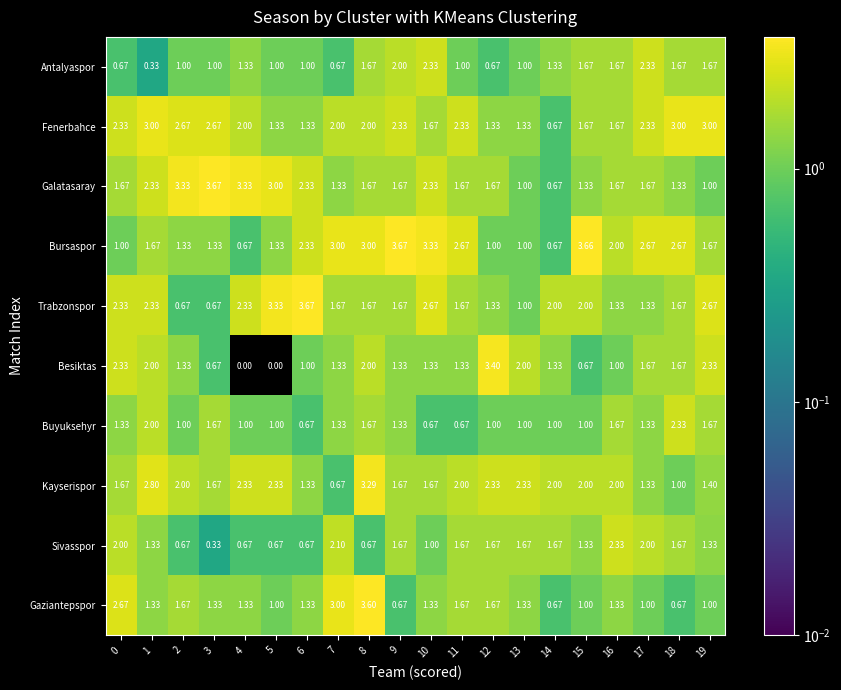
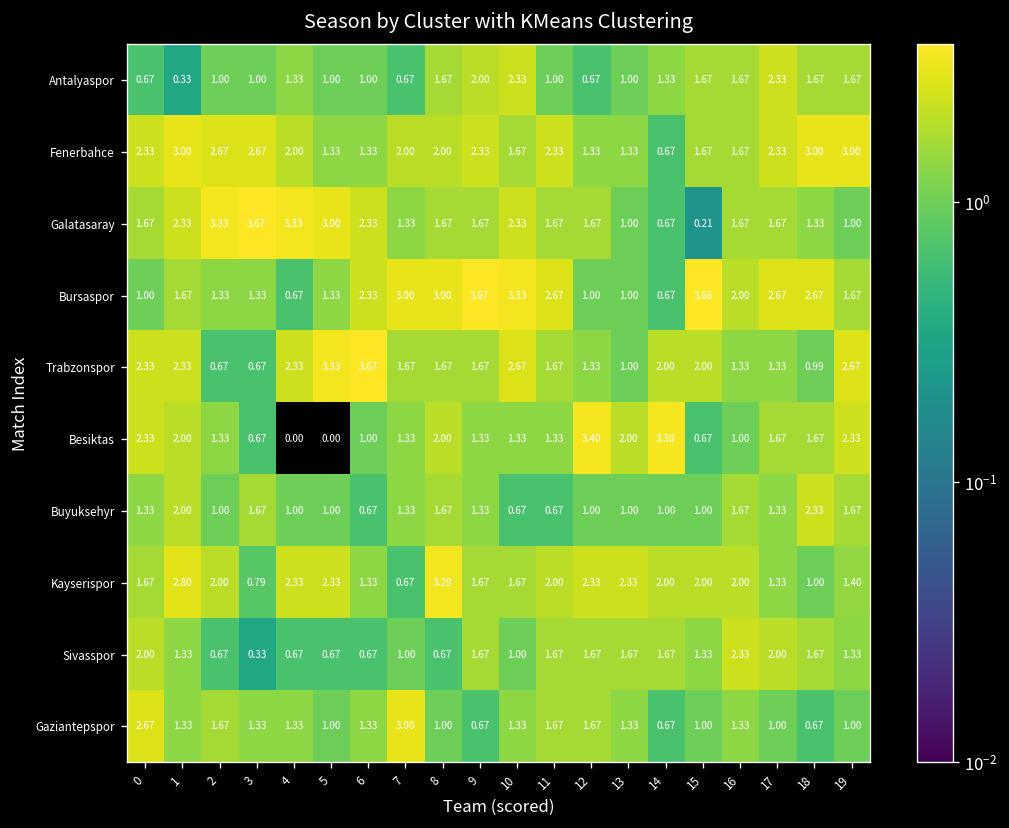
  {
    "Antalyaspor": {
      "0": 0.67,
      "1": 0.33,
      "2": 1.00,
      "3": 1.00,
      "4": 1.33,
      "5": 1.00,
      "6": 1.00,
      "7": 0.67,
      "8": 1.67,
      "9": 2.00,
      "10": 2.33,
      "11": 1.00,
      "12": 0.67,
      "13": 1.00,
      "14": 1.33,
      "15": 1.67,
      "16": 1.67,
      "17": 2.33,
      "18": 1.67,
      "19": 1.67
    },
    "Fenerbahce": {
      "0": 2.33,
      "1": 3.00,
      "2": 2.67,
      "3": 2.67,
      "4": 2.00,
      "5": 1.33,
      "6": 1.33,
      "7": 2.00,
      "8": 2.00,
      "9": 2.33,
      "10": 1.67,
      "11": 2.33,
      "12": 1.33,
      "13": 1.33,
      "14": 0.67,
      "15": 1.67,
      "16": 1.67,
      "17": 2.33,
      "18": 3.00,
      "19": 3.00
    },
    "Galatasaray": {
      "0": 1.67,
      "1": 2.33,
      "2": 3.33,
      "3": 3.67,
      "4": 3.33,
      "5": 3.00,
      "6": 2.33,
      "7": 1.33,
      "8": 1.67,
      "9": 1.67,
      "10": 2.33,
      "11": 1.67,
      "12": 1.67,
      "13": 1.00,
      "14": 0.67,
-     "15": 1.33,
+     "15": 0.21,
      "16": 1.67,
      "17": 1.67,
      "18": 1.33,
      "19": 1.00
    },
    "Bursaspor": {
      "0": 1.00,
      "1": 1.67,
      "2": 1.33,
      "3": 1.33,
      "4": 0.67,
      "5": 1.33,
      "6": 2.33,
      "7": 3.00,
      "8": 3.00,
      "9": 3.67,
      "10": 3.33,
      "11": 2.67,
      "12": 1.00,
      "13": 1.00,
      "14": 0.67,
      "15": 3.66,
      "16": 2.00,
      "17": 2.67,
      "18": 2.67,
      "19": 1.67
    },
    "Trabzonspor": {
      "0": 2.33,
      "1": 2.33,
      "2": 0.67,
      "3": 0.67,
      "4": 2.33,
      "5": 3.33,
      "6": 3.67,
      "7": 1.67,
      "8": 1.67,
      "9": 1.67,
      "10": 2.67,
      "11": 1.67,
      "12": 1.33,
      "13": 1.00,
      "14": 2.00,
      "15": 2.00,
      "16": 1.33,
      "17": 1.33,
-     "18": 1.67,
+     "18": 0.99,
      "19": 2.67
    },
    "Besiktas": {
      "0": 2.33,
      "1": 2.00,
      "2": 1.33,
      "3": 0.67,
      "4": 0.00,
      "5": 0.00,
      "6": 1.00,
      "7": 1.33,
      "8": 2.00,
      "9": 1.33,
      "10": 1.33,
      "11": 1.33,
      "12": 3.40,
      "13": 2.00,
-     "14": 1.33,
+     "14": 3.38,
      "15": 0.67,
      "16": 1.00,
      "17": 1.67,
      "18": 1.67,
      "19": 2.33
    },
    "Buyuksehyr": {
      "0": 1.33,
      "1": 2.00,
      "2": 1.00,
      "3": 1.67,
      "4": 1.00,
      "5": 1.00,
      "6": 0.67,
      "7": 1.33,
      "8": 1.67,
      "9": 1.33,
      "10": 0.67,
      "11": 0.67,
      "12": 1.00,
      "13": 1.00,
      "14": 1.00,
      "15": 1.00,
      "16": 1.67,
      "17": 1.33,
      "18": 2.33,
      "19": 1.67
    },
    "Kayserispor": {
      "0": 1.67,
      "1": 2.80,
      "2": 2.00,
-     "3": 1.67,
+     "3": 0.79,
      "4": 2.33,
      "5": 2.33,
      "6": 1.33,
      "7": 0.67,
      "8": 3.29,
      "9": 1.67,
      "10": 1.67,
      "11": 2.00,
      "12": 2.33,
      "13": 2.33,
      "14": 2.00,
      "15": 2.00,
      "16": 2.00,
      "17": 1.33,
      "18": 1.00,
      "19": 1.40
    },
    "Sivasspor": {
      "0": 2.00,
      "1": 1.33,
      "2": 0.67,
      "3": 0.33,
      "4": 0.67,
      "5": 0.67,
      "6": 0.67,
-     "7": 2.10,
+     "7": 1.00,
      "8": 0.67,
      "9": 1.67,
      "10": 1.00,
      "11": 1.67,
      "12": 1.67,
      "13": 1.67,
      "14": 1.67,
      "15": 1.33,
      "16": 2.33,
      "17": 2.00,
      "18": 1.67,
      "19": 1.33
    },
    "Gaziantepspor": {
      "0": 2.67,
      "1": 1.33,
      "2": 1.67,
      "3": 1.33,
      "4": 1.33,
      "5": 1.00,
      "6": 1.33,
      "7": 3.00,
-     "8": 3.60,
+     "8": 1.00,
      "9": 0.67,
      "10": 1.33,
      "11": 1.67,
      "12": 1.67,
      "13": 1.33,
      "14": 0.67,
      "15": 1.00,
      "16": 1.33,
      "17": 1.00,
      "18": 0.67,
      "19": 1.00
    }
  }
